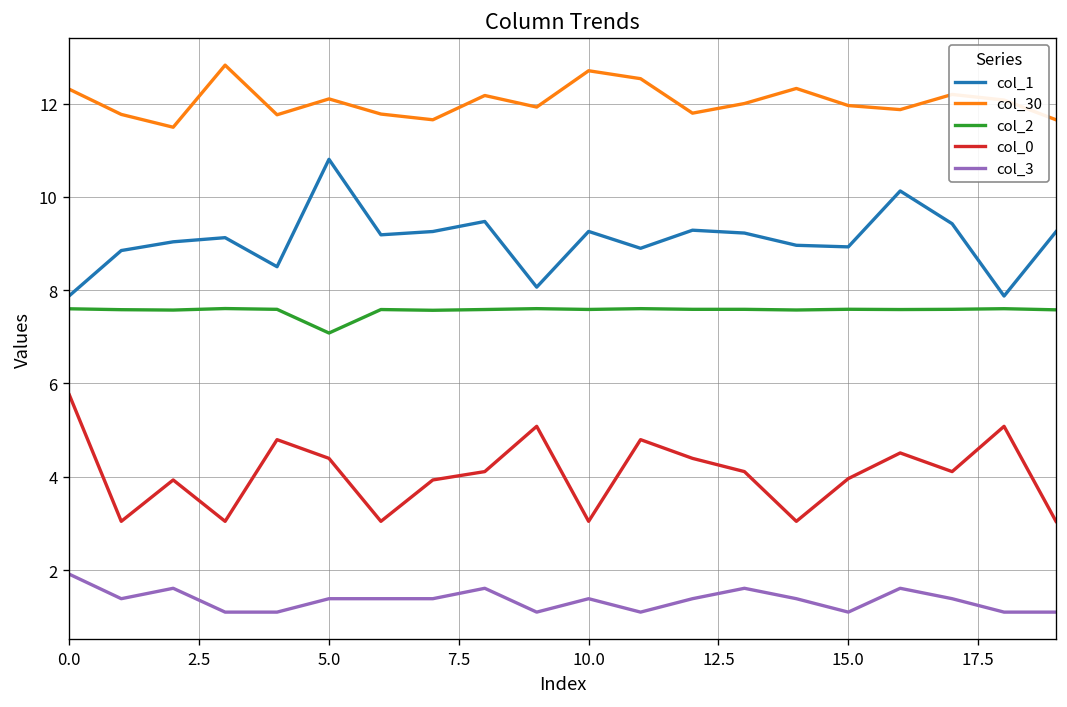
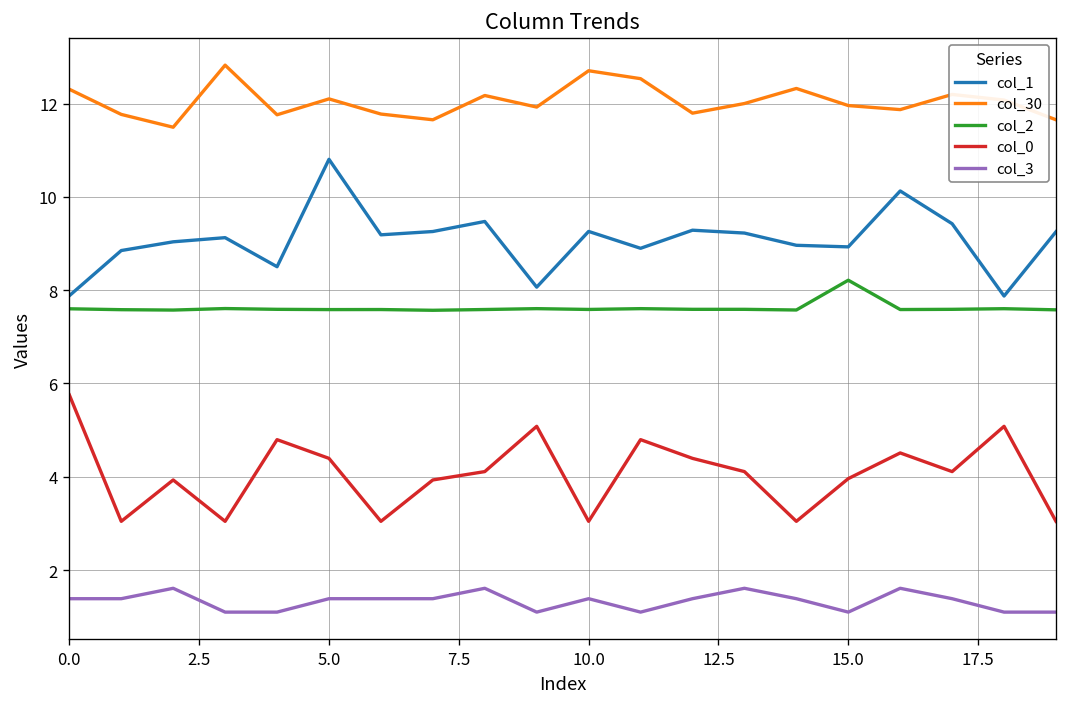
  {
    "col_1": {
      "0.0": 7.9,
      "5.0": 10.8,
      "10.0": 9.3,
      "15.0": 8.9
    },
    "col_30": {
      "0.0": 12.3,
      "5.0": 12.1,
      "10.0": 12.7,
      "15.0": 12.0
    },
    "col_2": {
      "0.0": 7.6,
-     "5.0": 7.1,
+     "5.0": 7.6,
      "10.0": 7.6,
-     "15.0": 7.6
+     "15.0": 8.2
    },
    "col_0": {
      "0.0": 5.8,
      "5.0": 4.4,
      "10.0": 3.0,
      "15.0": 4.0
    },
    "col_3": {
-     "0.0": 1.9,
+     "0.0": 1.4,
      "5.0": 1.4,
      "10.0": 1.4,
      "15.0": 1.1
    }
  }
